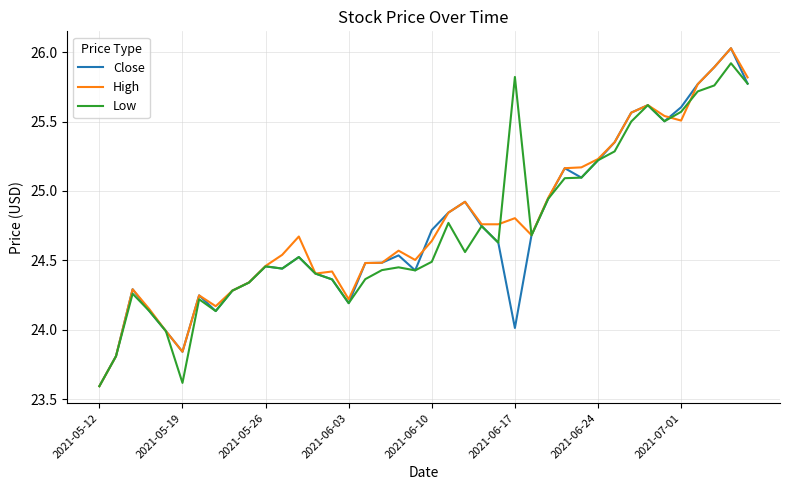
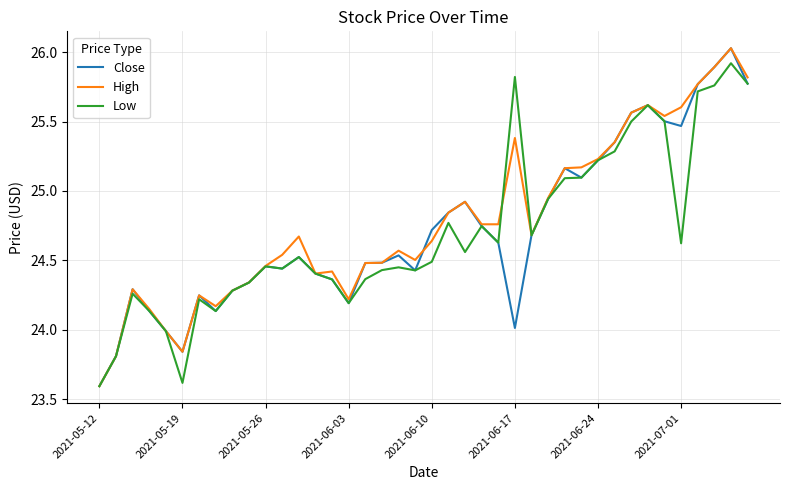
  {
    "Close": {
      "2021-06-10": 24.72,
      "2021-06-17": 24.01,
-     "2021-07-01": 25.60
+     "2021-07-01": 25.47
    },
    "High": {
      "2021-06-03": 24.22,
      "2021-06-10": 24.64,
-     "2021-06-17": 24.80,
-     "2021-07-01": 25.51
+     "2021-06-17": 25.38,
+     "2021-07-01": 25.60
    },
    "Low": {
      "2021-05-19": 23.62,
      "2021-06-10": 24.49,
      "2021-06-17": 25.82,
-     "2021-07-01": 25.57
+     "2021-07-01": 24.62
    }
  }
